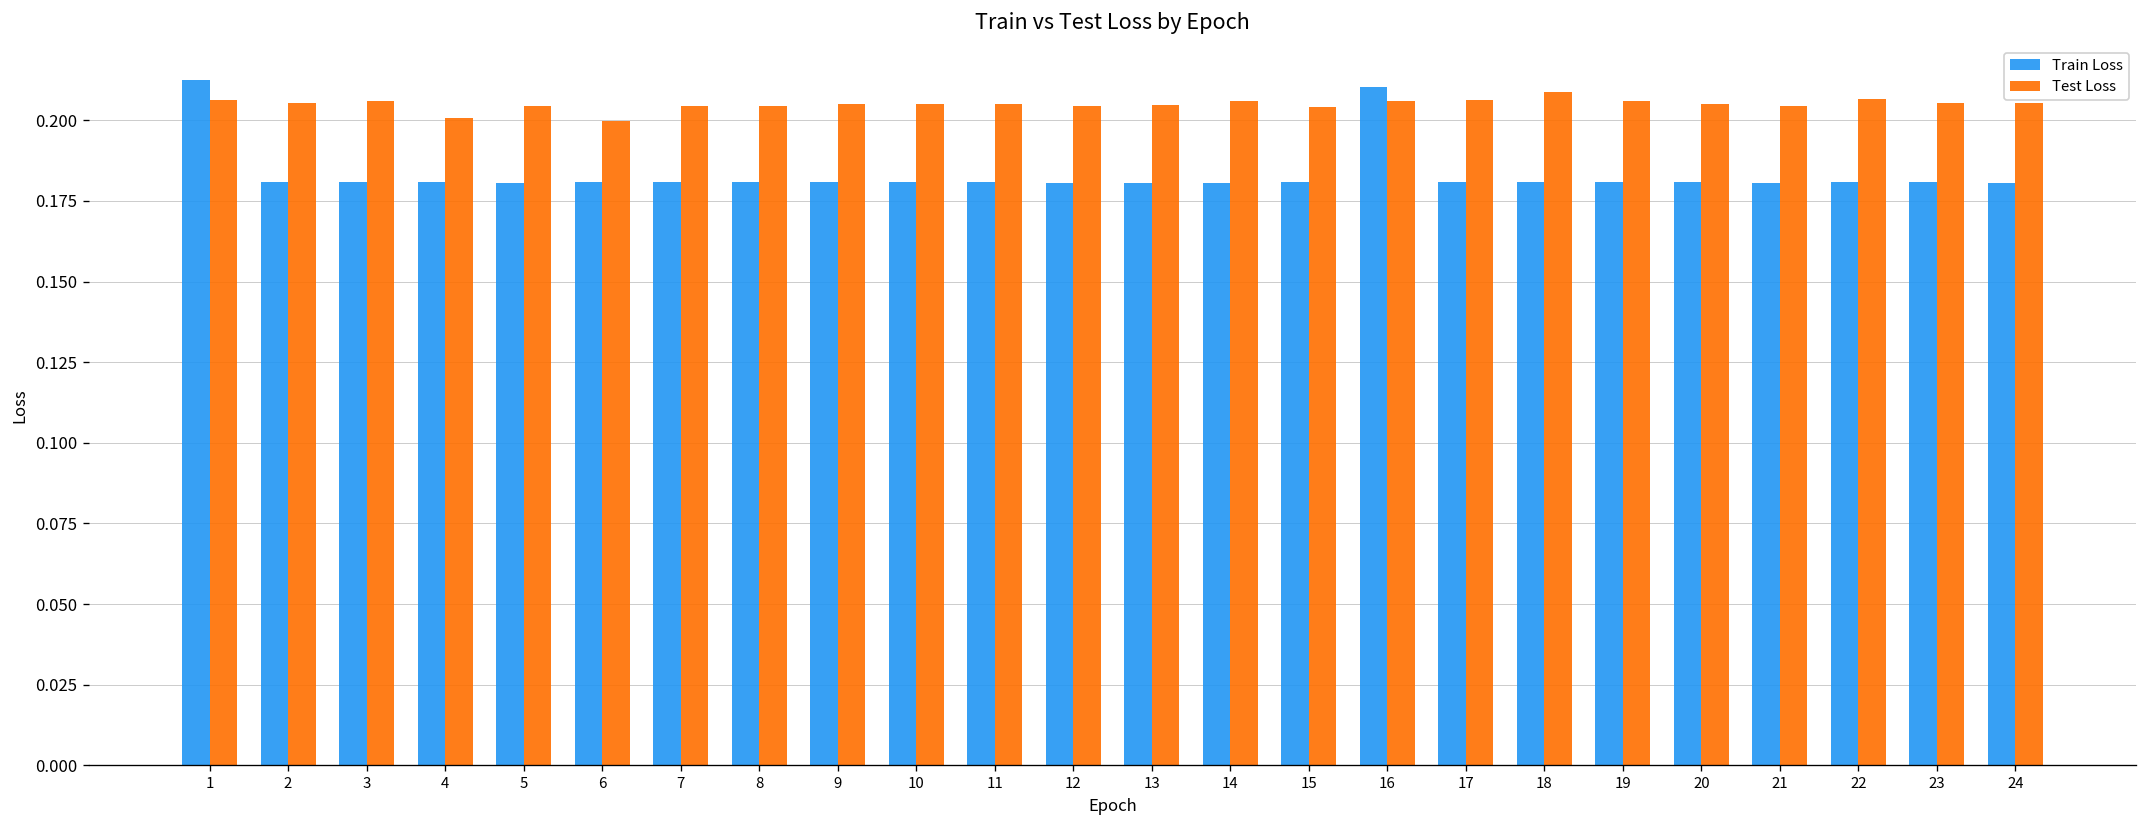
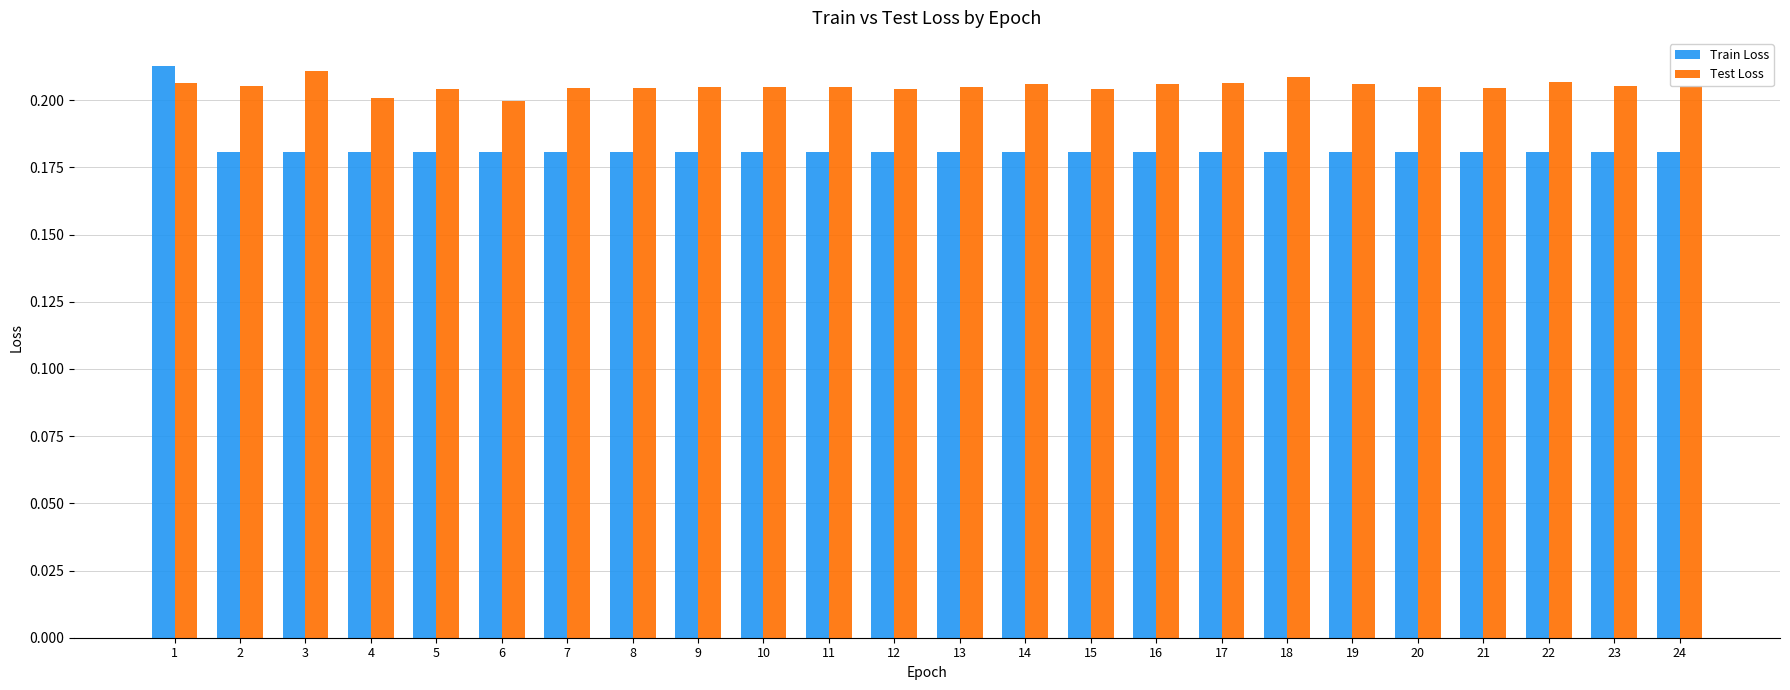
  {
    "Train Loss": {
      "1": 0.213,
      "2": 0.181,
      "3": 0.181,
      "4": 0.181,
      "5": 0.181,
      "6": 0.181,
      "7": 0.181,
      "8": 0.181,
      "9": 0.181,
      "10": 0.181,
      "11": 0.181,
      "12": 0.181,
      "13": 0.181,
      "14": 0.181,
      "15": 0.181,
-     "16": 0.210,
+     "16": 0.181,
      "17": 0.181,
      "18": 0.181,
      "19": 0.181,
      "20": 0.181,
      "21": 0.181,
      "22": 0.181,
      "23": 0.181,
      "24": 0.181
    },
    "Test Loss": {
      "1": 0.206,
      "2": 0.205,
-     "3": 0.206,
+     "3": 0.211,
      "4": 0.201,
      "5": 0.204,
      "6": 0.200,
      "7": 0.204,
      "8": 0.204,
      "9": 0.205,
      "10": 0.205,
      "11": 0.205,
      "12": 0.204,
      "13": 0.205,
      "14": 0.206,
      "15": 0.204,
      "16": 0.206,
      "17": 0.206,
      "18": 0.209,
      "19": 0.206,
      "20": 0.205,
      "21": 0.204,
      "22": 0.207,
      "23": 0.205
    }
  }
